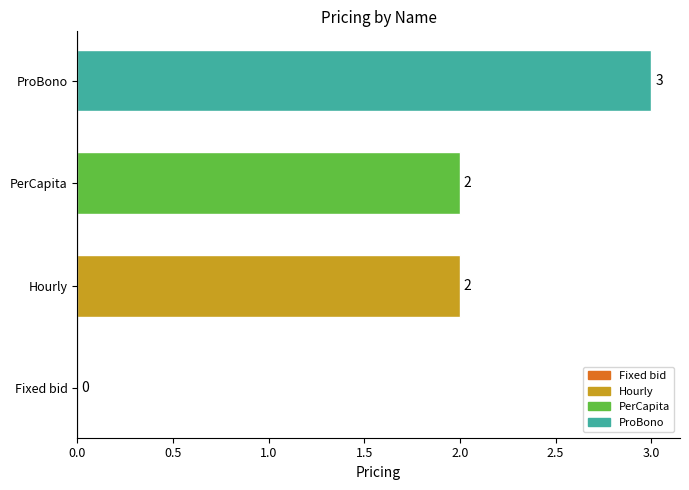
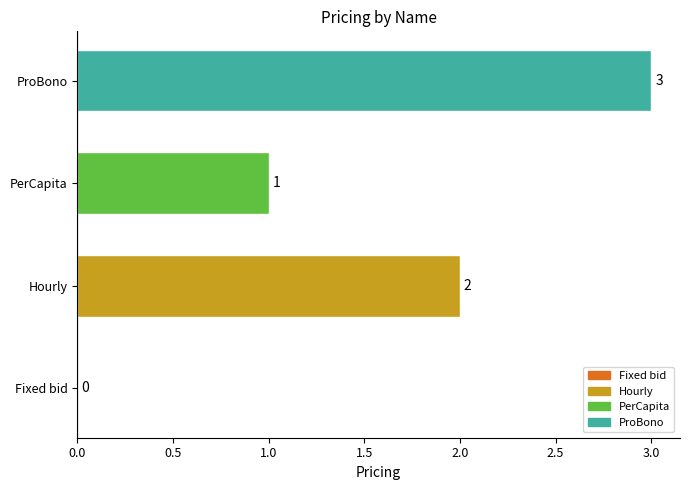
  {
    "ProBono": 3,
-   "PerCapita": 2,
+   "PerCapita": 1,
    "Hourly": 2,
    "Fixed bid": 0
  }
